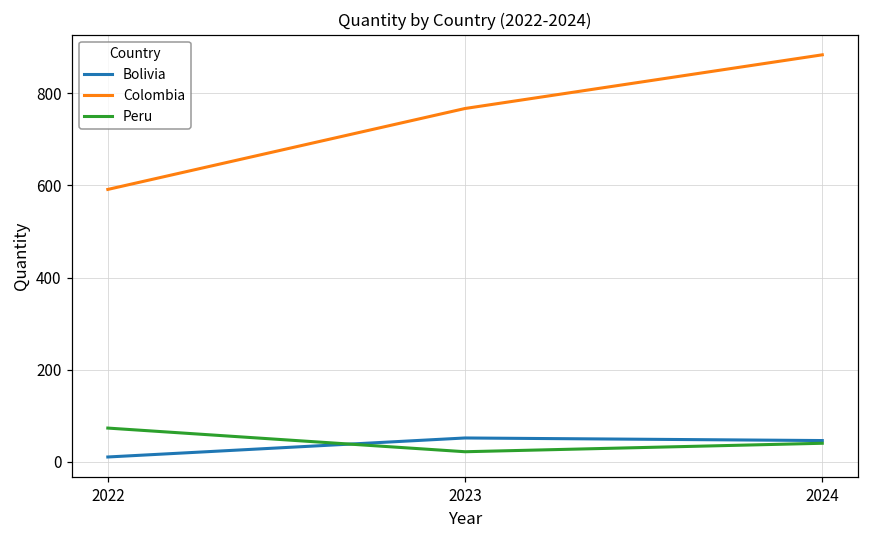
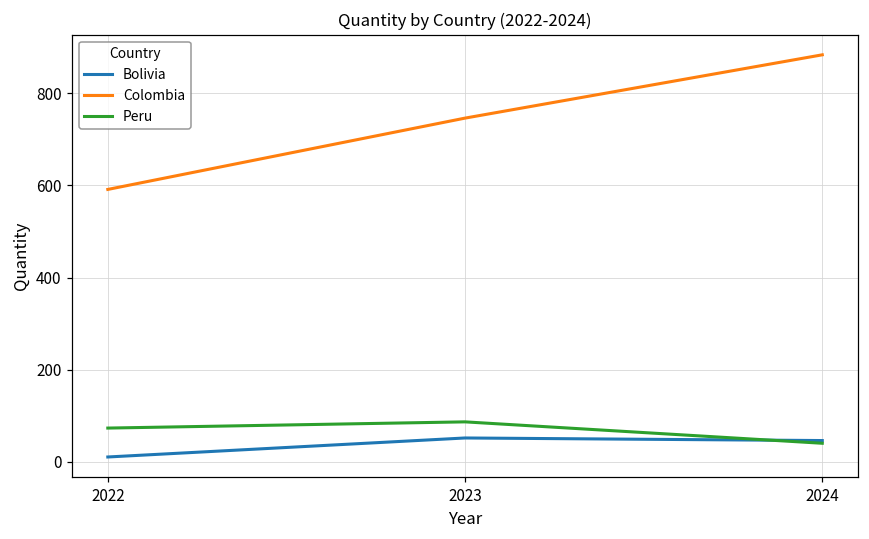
  {
    "Bolivia": {
      "2022": 10,
      "2023": 50
    },
    "Colombia": {
      "2022": 590,
-     "2023": 770,
+     "2023": 750,
      "2024": 880
    },
    "Peru": {
      "2022": 70,
-     "2023": 20
+     "2023": 90
    }
  }
